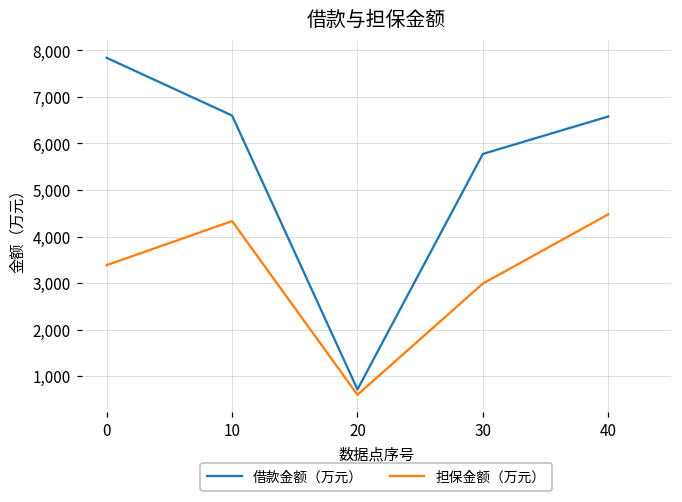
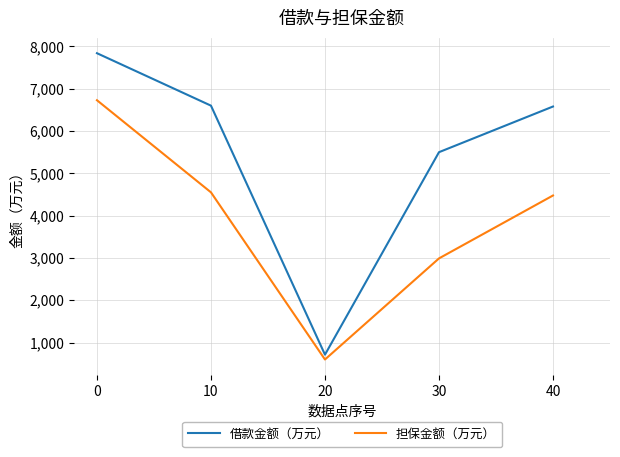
  {
    "借款金额（万元）": {
      "0": "7,800",
      "10": "6,600",
      "20": "700",
-     "30": "5,800",
+     "30": "5,500",
      "40": "6,600"
    },
    "担保金额（万元）": {
-     "0": "3,400",
-     "10": "4,300",
+     "0": "6,700",
+     "10": "4,600",
      "20": "600",
      "30": "3,000",
      "40": "4,500"
    }
  }
